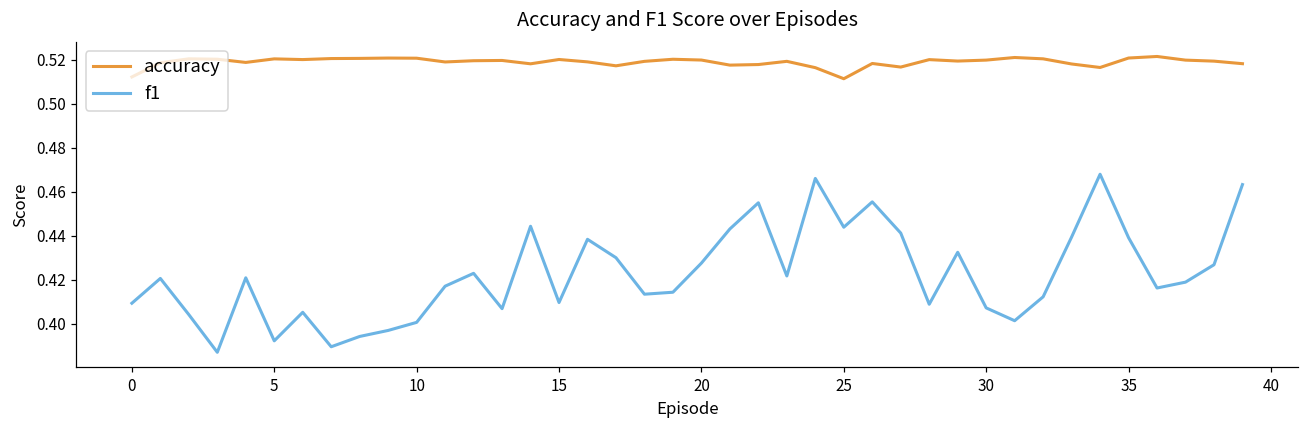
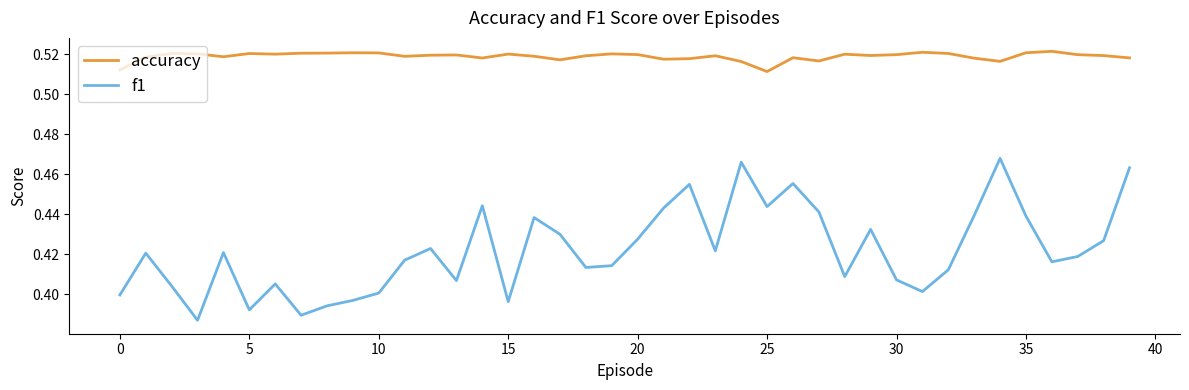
  {
    "accuracy": {
      "5": 0.520,
      "10": 0.521,
      "15": 0.520,
      "20": 0.520,
      "25": 0.511,
      "30": 0.520,
      "35": 0.521
    },
    "f1": {
-     "0": 0.409,
+     "0": 0.400,
      "5": 0.392,
      "10": 0.401,
-     "15": 0.410,
+     "15": 0.396,
      "20": 0.428,
      "25": 0.444,
      "30": 0.407,
      "35": 0.439
    }
  }
